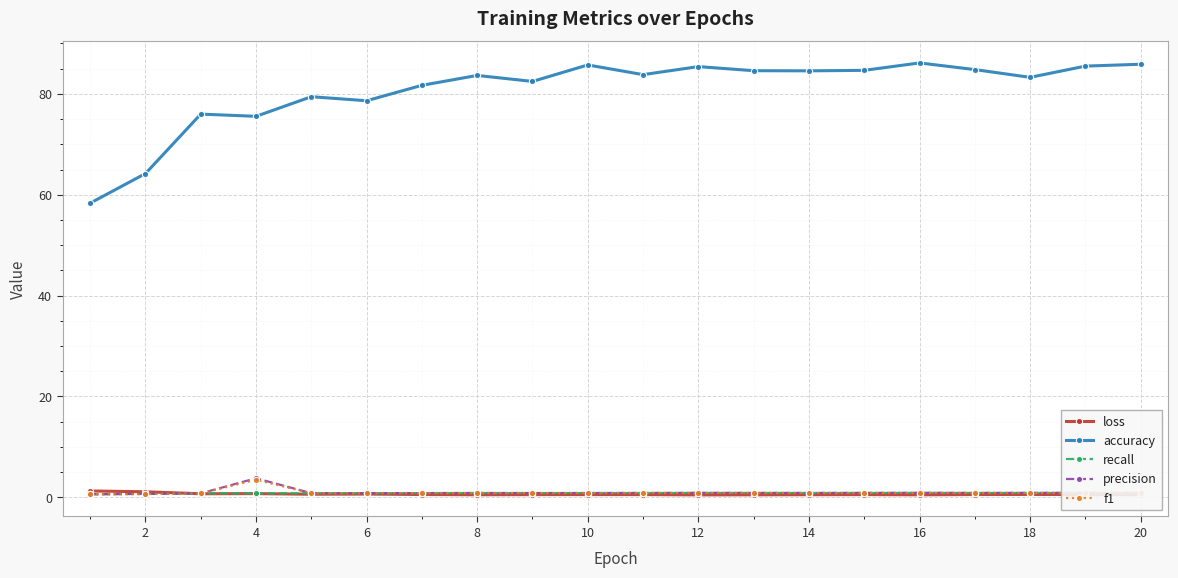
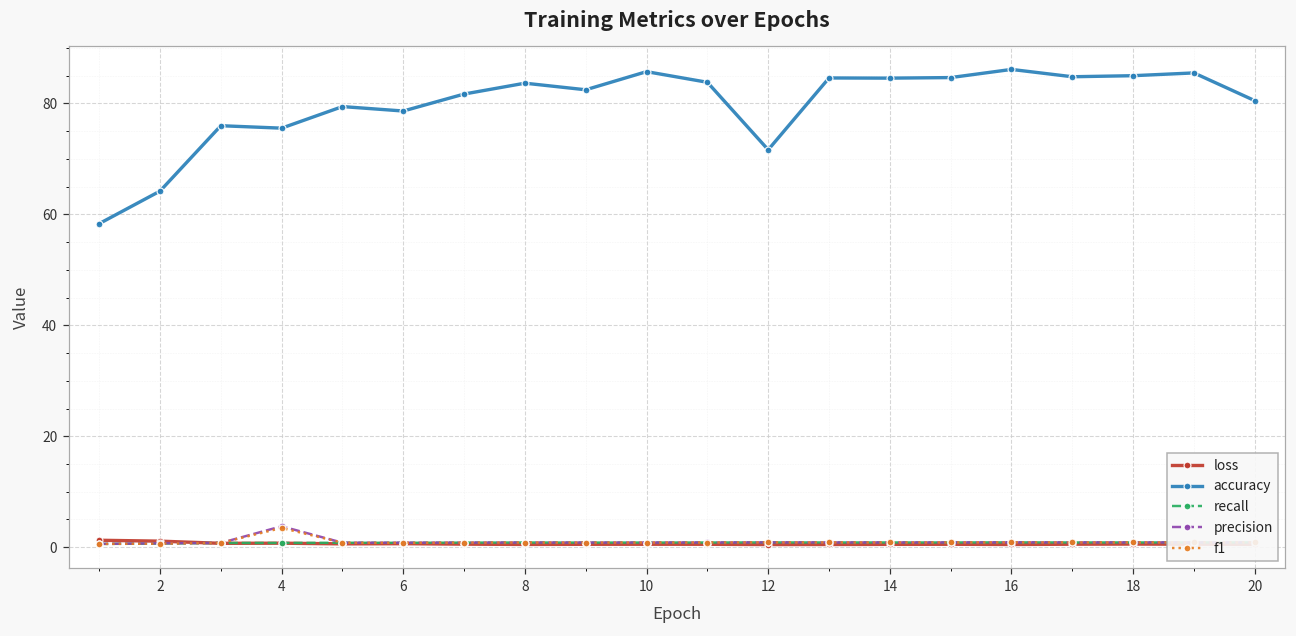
  {
    "accuracy": {
      "2": 64,
      "4": 76,
      "6": 79,
      "8": 84,
      "10": 86,
-     "12": 85,
+     "12": 72,
      "14": 85,
      "16": 86,
-     "18": 83,
-     "20": 86
+     "18": 85,
+     "20": 81
    }
  }
